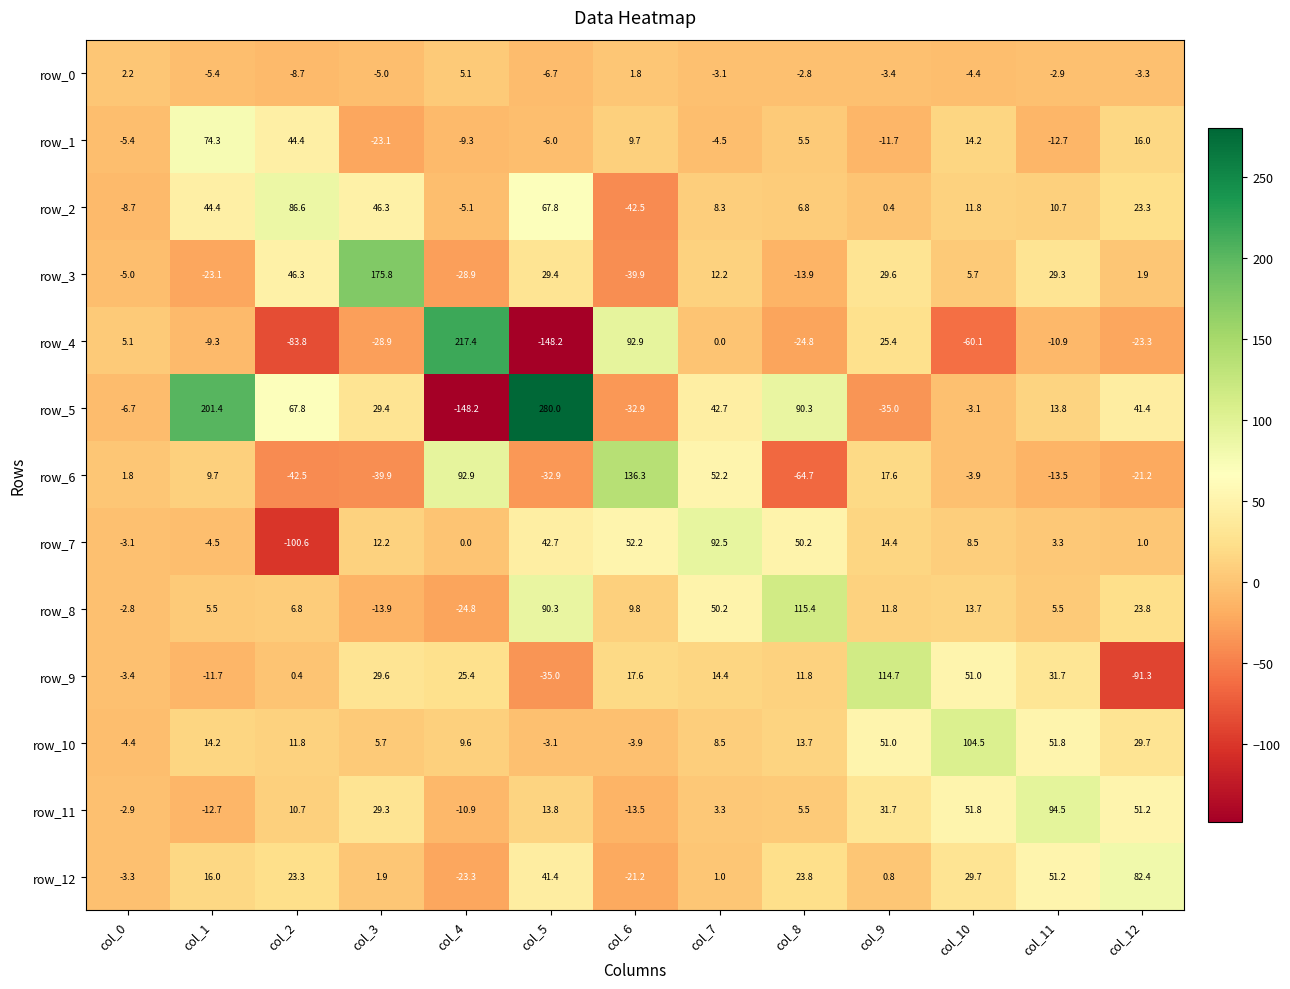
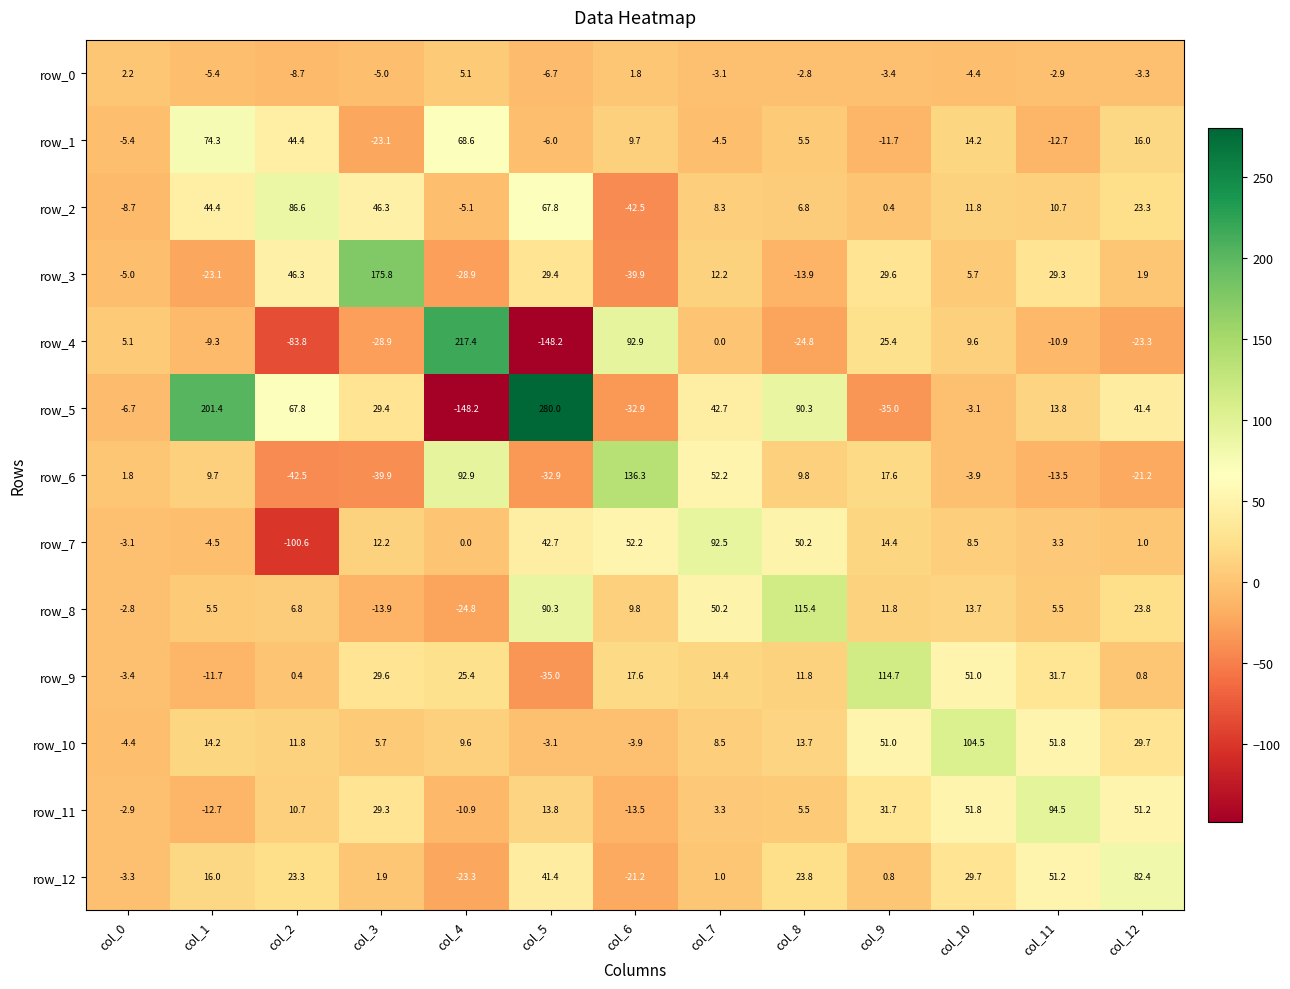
  {
    "row_0": {
      "col_0": 2.2,
      "col_1": -5.4,
      "col_2": -8.7,
      "col_3": -5.0,
      "col_4": 5.1,
      "col_5": -6.7,
      "col_6": 1.8,
      "col_7": -3.1,
      "col_8": -2.8,
      "col_9": -3.4,
      "col_10": -4.4,
      "col_11": -2.9,
      "col_12": -3.3
    },
    "row_1": {
      "col_0": -5.4,
      "col_1": 74.3,
      "col_2": 44.4,
      "col_3": -23.1,
-     "col_4": -9.3,
+     "col_4": 68.6,
      "col_5": -6.0,
      "col_6": 9.7,
      "col_7": -4.5,
      "col_8": 5.5,
      "col_9": -11.7,
      "col_10": 14.2,
      "col_11": -12.7,
      "col_12": 16.0
    },
    "row_2": {
      "col_0": -8.7,
      "col_1": 44.4,
      "col_2": 86.6,
      "col_3": 46.3,
      "col_4": -5.1,
      "col_5": 67.8,
      "col_6": -42.5,
      "col_7": 8.3,
      "col_8": 6.8,
      "col_9": 0.4,
      "col_10": 11.8,
      "col_11": 10.7,
      "col_12": 23.3
    },
    "row_3": {
      "col_0": -5.0,
      "col_1": -23.1,
      "col_2": 46.3,
      "col_3": 175.8,
      "col_4": -28.9,
      "col_5": 29.4,
      "col_6": -39.9,
      "col_7": 12.2,
      "col_8": -13.9,
      "col_9": 29.6,
      "col_10": 5.7,
      "col_11": 29.3,
      "col_12": 1.9
    },
    "row_4": {
      "col_0": 5.1,
      "col_1": -9.3,
      "col_2": -83.8,
      "col_3": -28.9,
      "col_4": 217.4,
      "col_5": -148.2,
      "col_6": 92.9,
      "col_7": 0.0,
      "col_8": -24.8,
      "col_9": 25.4,
-     "col_10": -60.1,
+     "col_10": 9.6,
      "col_11": -10.9,
      "col_12": -23.3
    },
    "row_5": {
      "col_0": -6.7,
      "col_1": 201.4,
      "col_2": 67.8,
      "col_3": 29.4,
      "col_4": -148.2,
      "col_5": 280.0,
      "col_6": -32.9,
      "col_7": 42.7,
      "col_8": 90.3,
      "col_9": -35.0,
      "col_10": -3.1,
      "col_11": 13.8,
      "col_12": 41.4
    },
    "row_6": {
      "col_0": 1.8,
      "col_1": 9.7,
      "col_2": -42.5,
      "col_3": -39.9,
      "col_4": 92.9,
      "col_5": -32.9,
      "col_6": 136.3,
      "col_7": 52.2,
-     "col_8": -64.7,
+     "col_8": 9.8,
      "col_9": 17.6,
      "col_10": -3.9,
      "col_11": -13.5,
      "col_12": -21.2
    },
    "row_7": {
      "col_0": -3.1,
      "col_1": -4.5,
      "col_2": -100.6,
      "col_3": 12.2,
      "col_4": 0.0,
      "col_5": 42.7,
      "col_6": 52.2,
      "col_7": 92.5,
      "col_8": 50.2,
      "col_9": 14.4,
      "col_10": 8.5,
      "col_11": 3.3,
      "col_12": 1.0
    },
    "row_8": {
      "col_0": -2.8,
      "col_1": 5.5,
      "col_2": 6.8,
      "col_3": -13.9,
      "col_4": -24.8,
      "col_5": 90.3,
      "col_6": 9.8,
      "col_7": 50.2,
      "col_8": 115.4,
      "col_9": 11.8,
      "col_10": 13.7,
      "col_11": 5.5,
      "col_12": 23.8
    },
    "row_9": {
      "col_0": -3.4,
      "col_1": -11.7,
      "col_2": 0.4,
      "col_3": 29.6,
      "col_4": 25.4,
      "col_5": -35.0,
      "col_6": 17.6,
      "col_7": 14.4,
      "col_8": 11.8,
      "col_9": 114.7,
      "col_10": 51.0,
      "col_11": 31.7,
-     "col_12": -91.3
+     "col_12": 0.8
    },
    "row_10": {
      "col_0": -4.4,
      "col_1": 14.2,
      "col_2": 11.8,
      "col_3": 5.7,
      "col_4": 9.6,
      "col_5": -3.1,
      "col_6": -3.9,
      "col_7": 8.5,
      "col_8": 13.7,
      "col_9": 51.0,
      "col_10": 104.5,
      "col_11": 51.8,
      "col_12": 29.7
    },
    "row_11": {
      "col_0": -2.9,
      "col_1": -12.7,
      "col_2": 10.7,
      "col_3": 29.3,
      "col_4": -10.9,
      "col_5": 13.8,
      "col_6": -13.5,
      "col_7": 3.3,
      "col_8": 5.5,
      "col_9": 31.7,
      "col_10": 51.8,
      "col_11": 94.5,
      "col_12": 51.2
    },
    "row_12": {
      "col_0": -3.3,
      "col_1": 16.0,
      "col_2": 23.3,
      "col_3": 1.9,
      "col_4": -23.3,
      "col_5": 41.4,
      "col_6": -21.2,
      "col_7": 1.0,
      "col_8": 23.8,
      "col_9": 0.8,
      "col_10": 29.7,
      "col_11": 51.2,
      "col_12": 82.4
    }
  }
